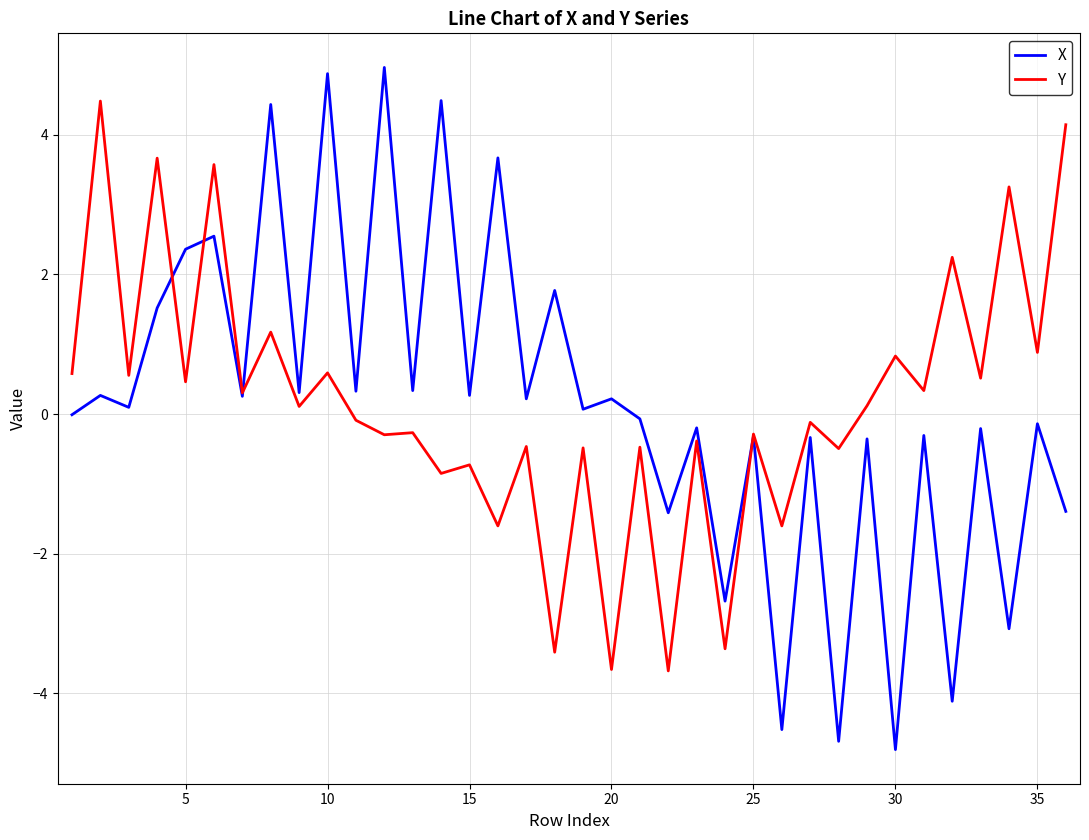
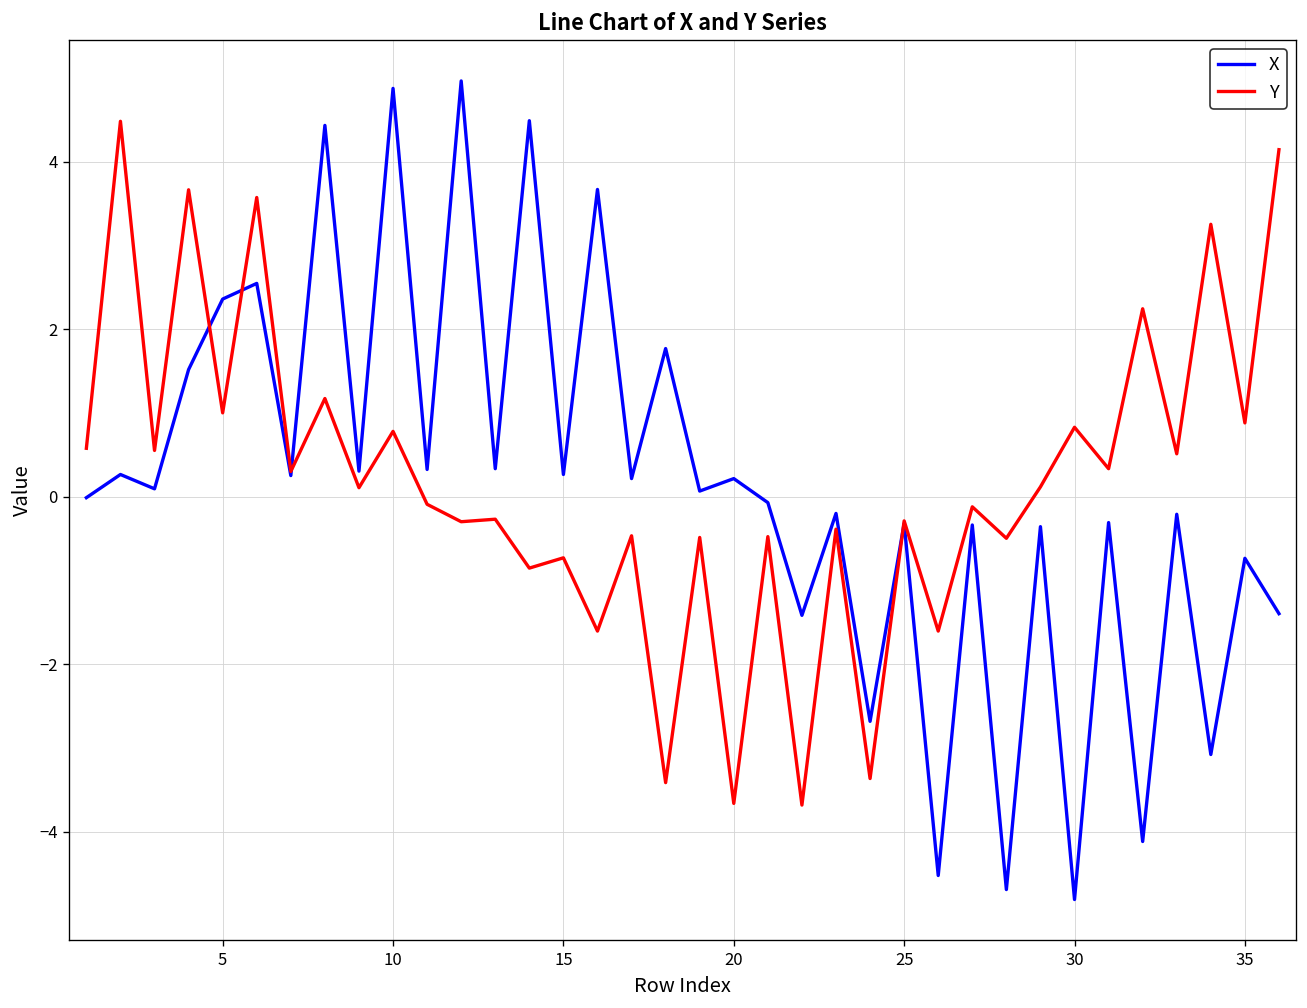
  {
    "X": {
      "5": 2.4,
      "10": 4.9,
      "15": 0.3,
      "20": 0.2,
      "30": -4.8,
-     "35": -0.1
+     "35": -0.7
    },
    "Y": {
-     "5": 0.5,
-     "10": 0.6,
+     "5": 1.0,
+     "10": 0.8,
      "15": -0.7,
      "20": -3.7,
      "30": 0.8,
      "35": 0.9
    }
  }
